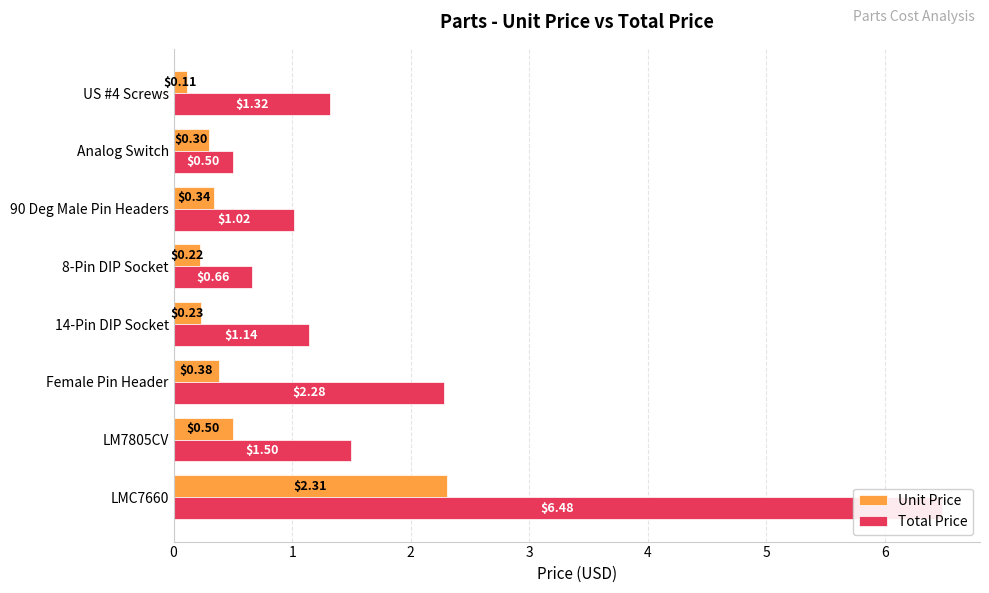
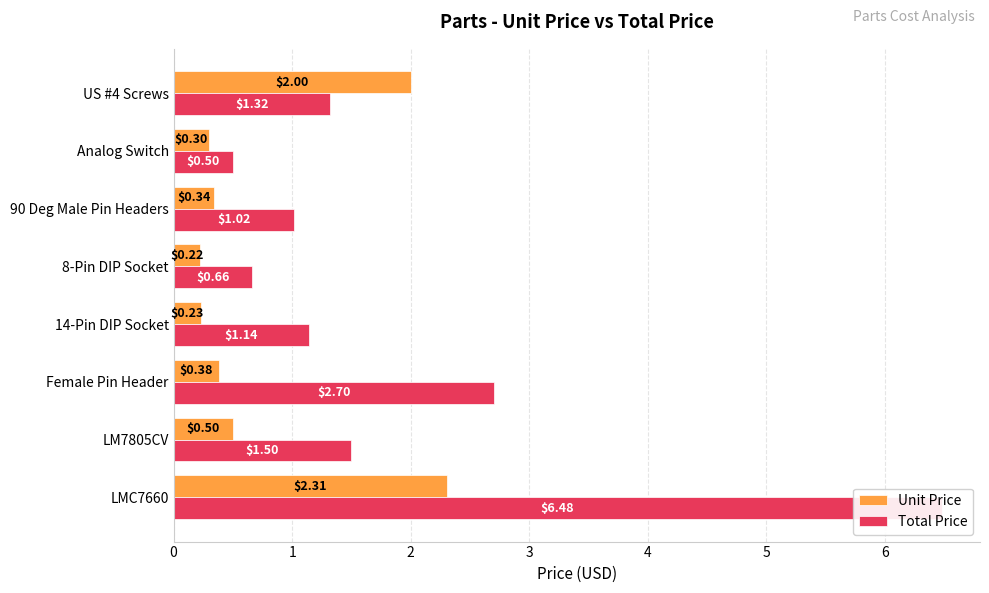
  {
    "Unit Price": {
-     "US #4 Screws": "$0.11",
+     "US #4 Screws": "$2.00",
      "Analog Switch": "$0.30",
      "90 Deg Male Pin Headers": "$0.34",
      "8-Pin DIP Socket": "$0.22",
      "14-Pin DIP Socket": "$0.23",
      "Female Pin Header": "$0.38",
      "LM7805CV": "$0.50",
      "LMC7660": "$2.31"
    },
    "Total Price": {
      "US #4 Screws": "$1.32",
      "Analog Switch": "$0.50",
      "90 Deg Male Pin Headers": "$1.02",
      "8-Pin DIP Socket": "$0.66",
      "14-Pin DIP Socket": "$1.14",
-     "Female Pin Header": "$2.28",
+     "Female Pin Header": "$2.70",
      "LM7805CV": "$1.50"
    }
  }
